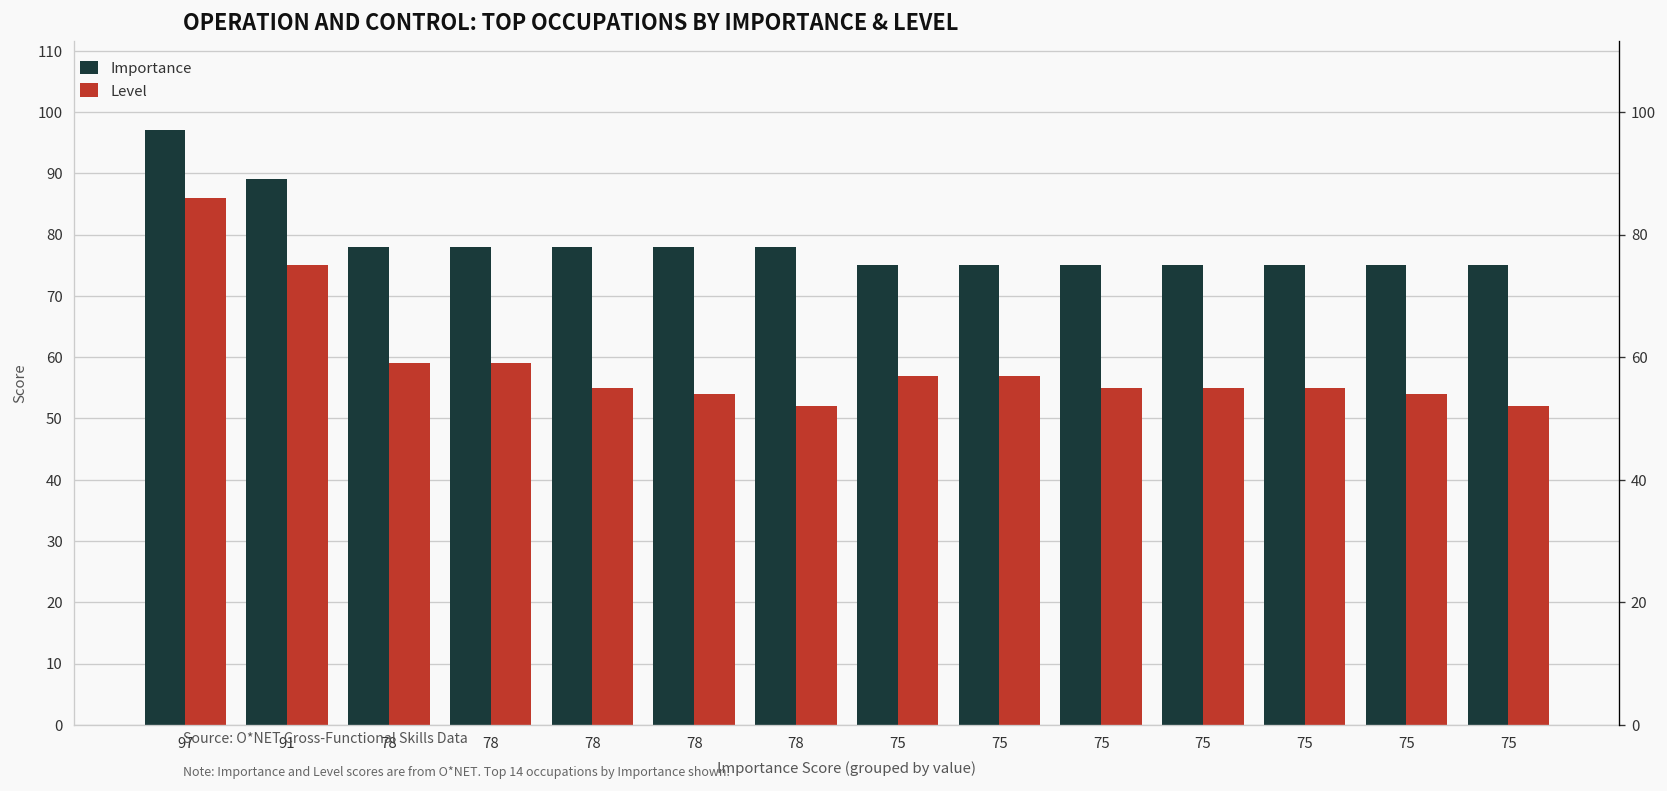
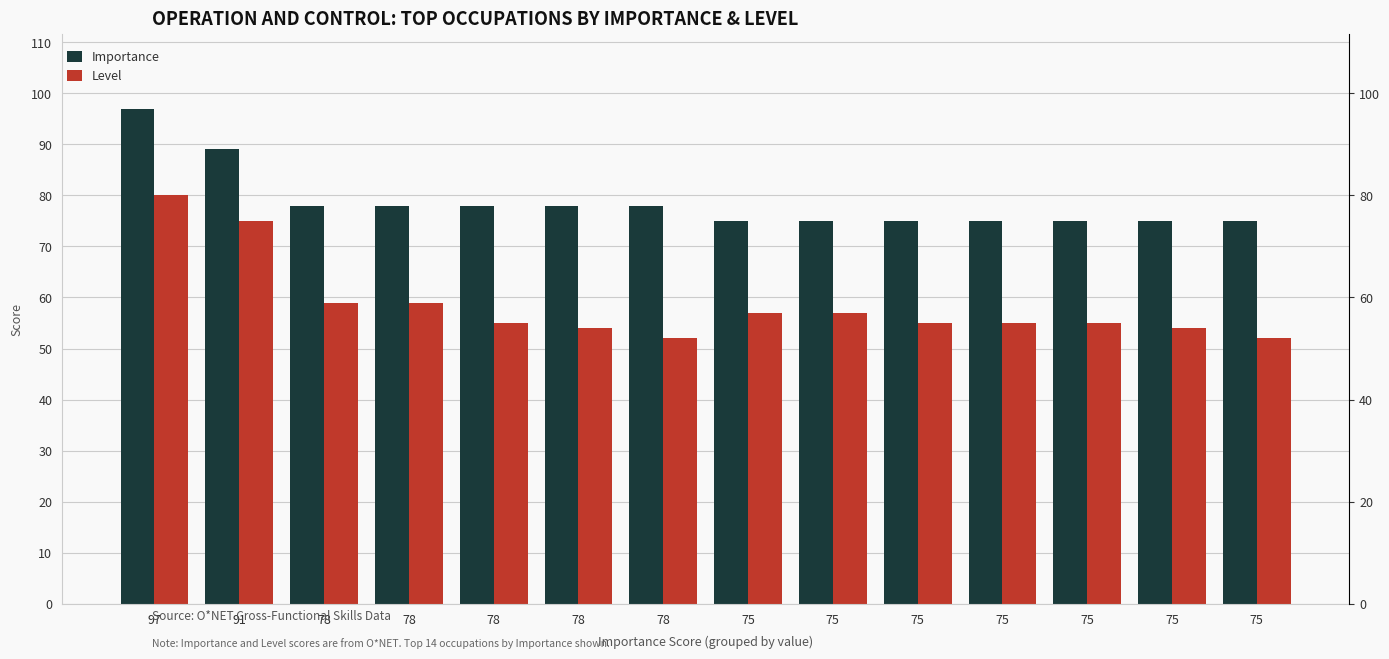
  {
    "Importance": {
      "97": 97,
      "91": 89
    },
    "Level": {
-     "97": 86,
+     "97": 80,
      "91": 75
    }
  }
